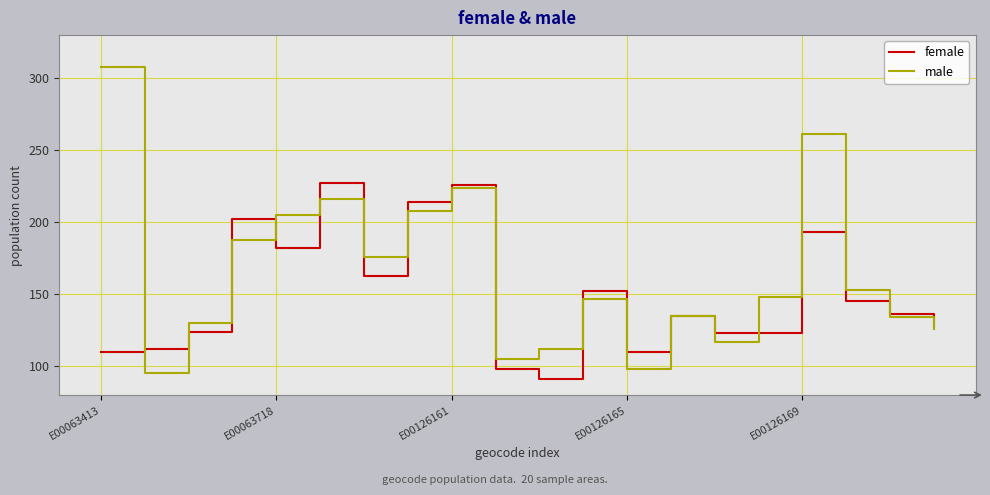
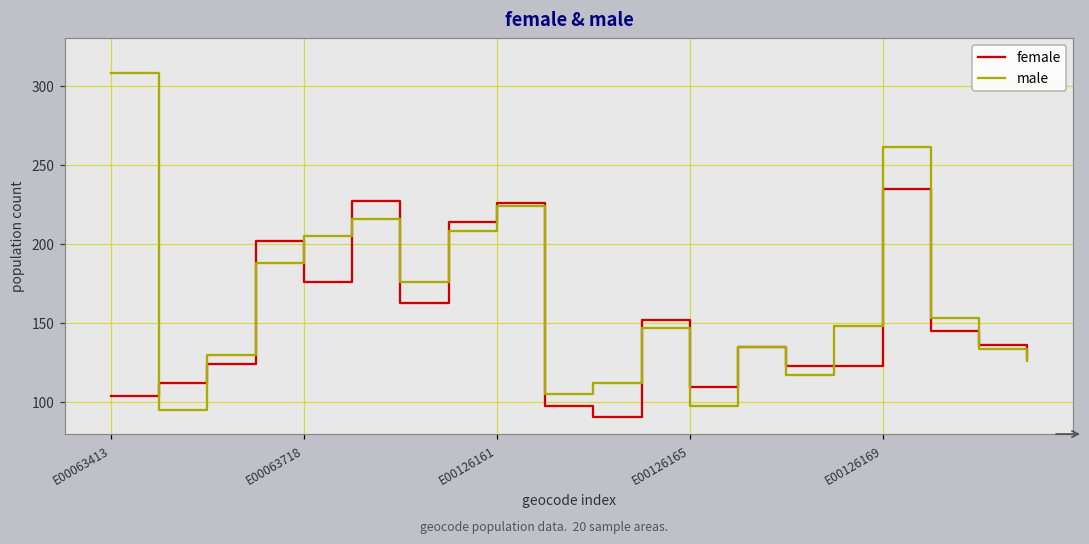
  {
    "female": {
-     "E00063413": 110,
-     "E00063718": 182,
+     "E00063413": 104,
+     "E00063718": 176,
      "E00126161": 226,
      "E00126165": 110,
-     "E00126169": 193
+     "E00126169": 235
    },
    "male": {
      "E00063413": 308,
      "E00063718": 205,
      "E00126161": 224,
      "E00126165": 98,
      "E00126169": 261
    }
  }
